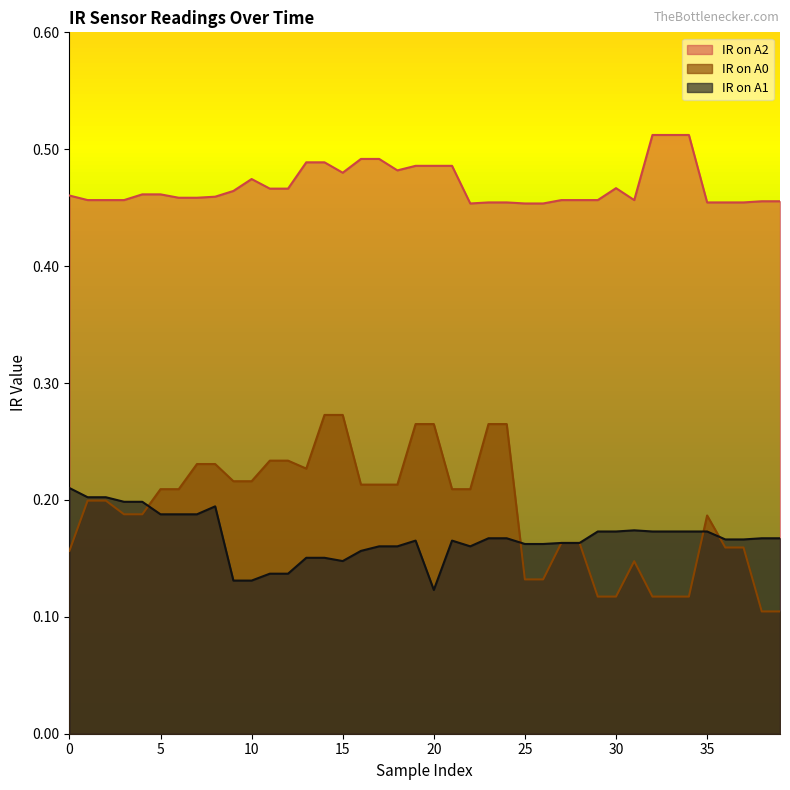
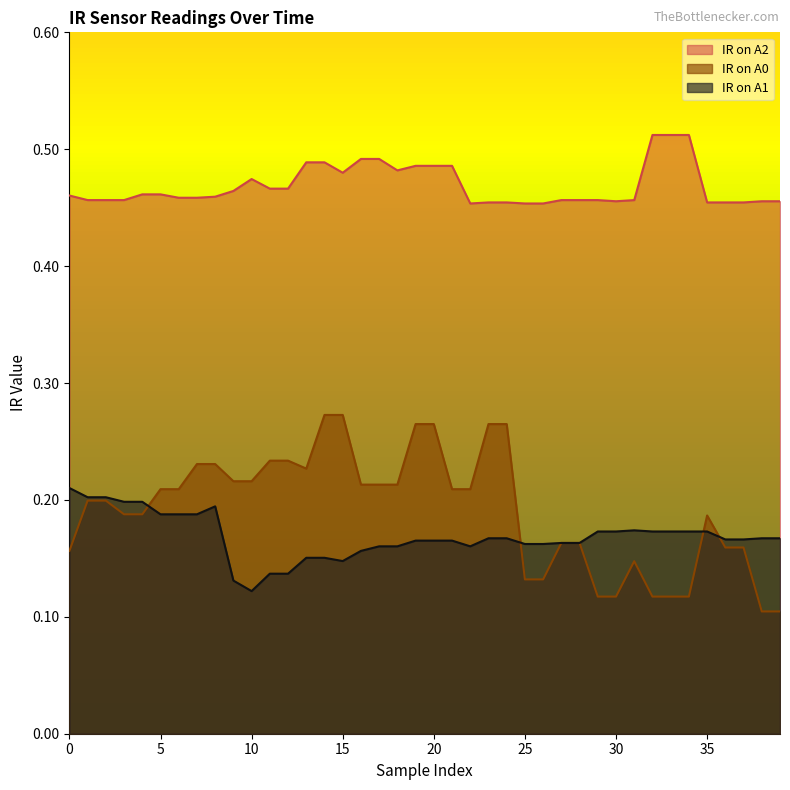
  {
    "IR on A2": {
      "0": 0.460,
      "5": 0.461,
      "10": 0.475,
      "15": 0.480,
      "20": 0.486,
      "25": 0.454,
-     "30": 0.467,
+     "30": 0.456,
      "35": 0.455
    },
    "IR on A0": {
      "0": 0.156,
      "5": 0.209,
      "10": 0.216,
      "15": 0.273,
      "20": 0.265,
      "25": 0.132,
      "30": 0.117,
      "35": 0.187
    },
    "IR on A1": {
      "0": 0.210,
      "5": 0.188,
-     "10": 0.131,
+     "10": 0.122,
      "15": 0.148,
-     "20": 0.123,
+     "20": 0.165,
      "25": 0.162,
      "30": 0.173,
      "35": 0.173
    }
  }
